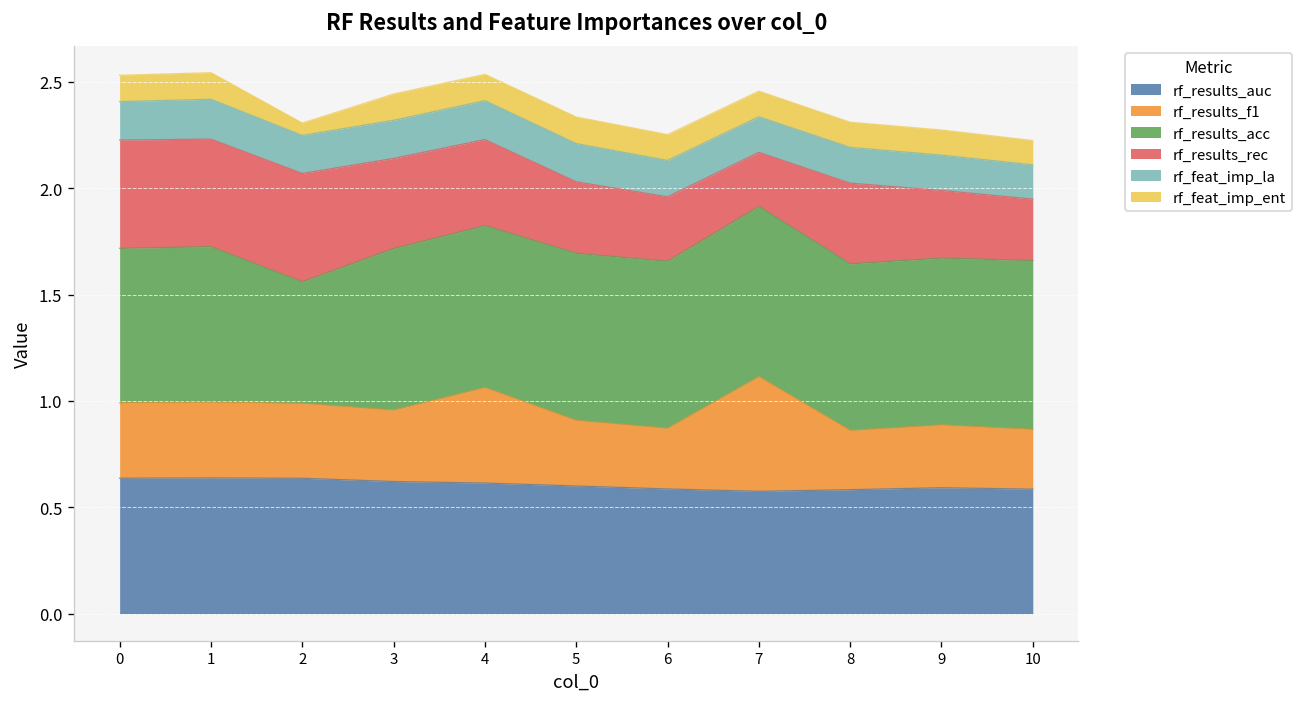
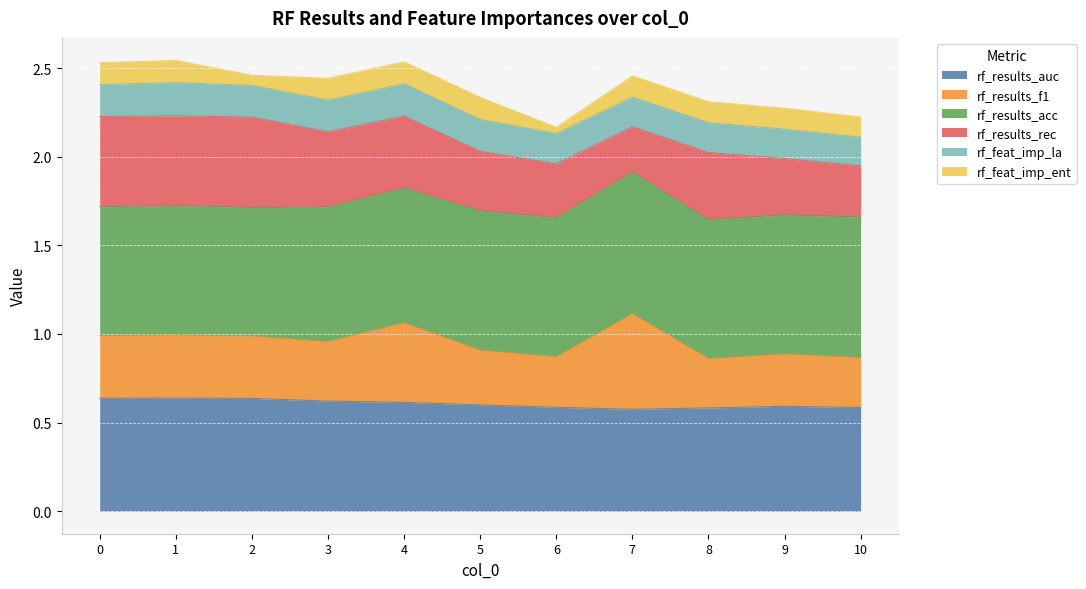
  {
    "rf_results_auc": {
      "0": 0.64,
      "1": 0.64,
      "2": 0.64,
      "3": 0.62,
      "4": 0.61,
      "5": 0.60,
      "6": 0.59,
      "7": 0.58,
      "8": 0.58,
      "9": 0.59,
      "10": 0.59
    },
    "rf_results_f1": {
      "0": 0.35,
      "1": 0.36,
      "2": 0.35,
      "3": 0.34,
      "4": 0.45,
      "5": 0.31,
      "6": 0.29,
      "7": 0.54,
      "8": 0.28,
      "9": 0.30,
      "10": 0.28
    },
    "rf_results_acc": {
      "0": 0.73,
      "1": 0.73,
-     "2": 0.57,
+     "2": 0.73,
      "3": 0.76,
      "4": 0.76,
      "5": 0.79,
      "6": 0.79,
      "7": 0.80,
      "8": 0.78,
      "9": 0.78,
      "10": 0.79
    },
    "rf_results_rec": {
      "0": 0.51,
      "1": 0.51,
      "2": 0.51,
      "3": 0.42,
      "4": 0.40,
      "5": 0.34,
      "6": 0.30,
      "7": 0.25,
      "8": 0.38,
      "9": 0.32,
      "10": 0.29
    },
    "rf_feat_imp_la": {
      "0": 0.18,
      "1": 0.19,
      "2": 0.18,
      "3": 0.18,
      "4": 0.18,
      "5": 0.18,
      "6": 0.17,
      "7": 0.17,
      "8": 0.17,
      "9": 0.17,
      "10": 0.16
    },
    "rf_feat_imp_ent": {
      "0": 0.12,
      "1": 0.12,
      "2": 0.06,
      "3": 0.12,
      "4": 0.12,
      "5": 0.13,
-     "6": 0.12,
+     "6": 0.04,
      "7": 0.12,
      "8": 0.12,
      "9": 0.12,
      "10": 0.11
    }
  }
